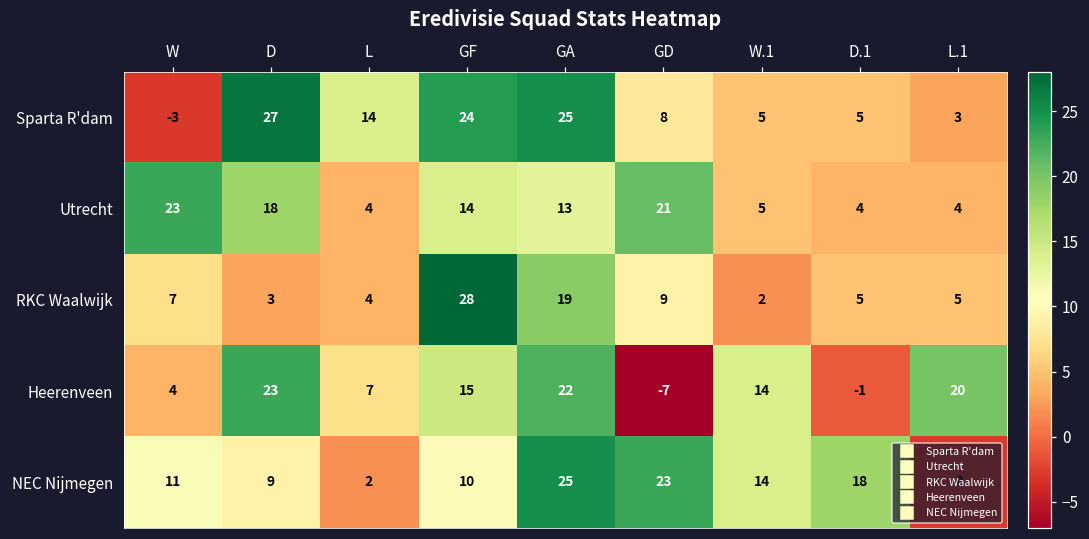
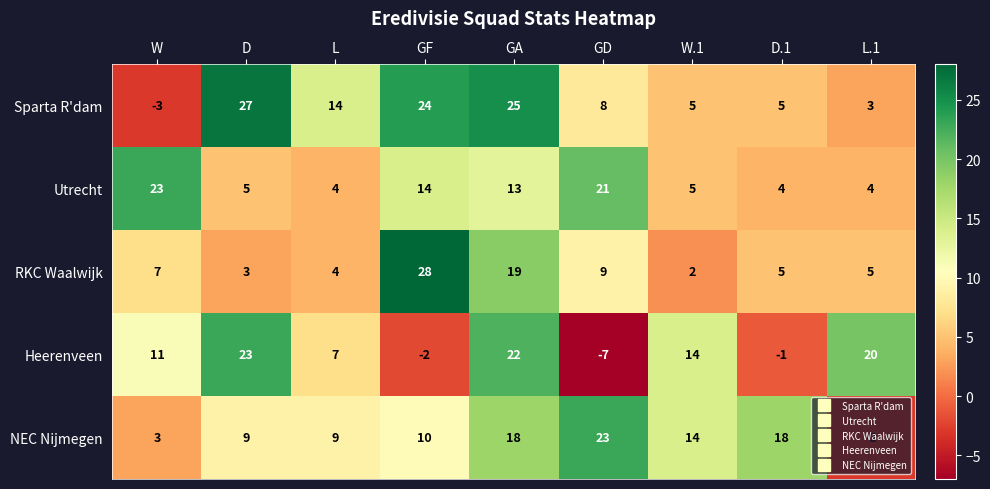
  {
    "Sparta R'dam": {
      "W": -3,
      "D": 27,
      "L": 14,
      "GF": 24,
      "GA": 25,
      "GD": 8,
      "W.1": 5,
      "D.1": 5,
      "L.1": 3
    },
    "Utrecht": {
      "W": 23,
-     "D": 18,
+     "D": 5,
      "L": 4,
      "GF": 14,
      "GA": 13,
      "GD": 21,
      "W.1": 5,
      "D.1": 4,
      "L.1": 4
    },
    "RKC Waalwijk": {
      "W": 7,
      "D": 3,
      "L": 4,
      "GF": 28,
      "GA": 19,
      "GD": 9,
      "W.1": 2,
      "D.1": 5,
      "L.1": 5
    },
    "Heerenveen": {
-     "W": 4,
+     "W": 11,
      "D": 23,
      "L": 7,
-     "GF": 15,
+     "GF": -2,
      "GA": 22,
      "GD": -7,
      "W.1": 14,
      "D.1": -1,
      "L.1": 20
    },
    "NEC Nijmegen": {
-     "W": 11,
+     "W": 3,
      "D": 9,
-     "L": 2,
+     "L": 9,
      "GF": 10,
-     "GA": 25,
+     "GA": 18,
      "GD": 23,
      "W.1": 14,
      "D.1": 18
    }
  }
